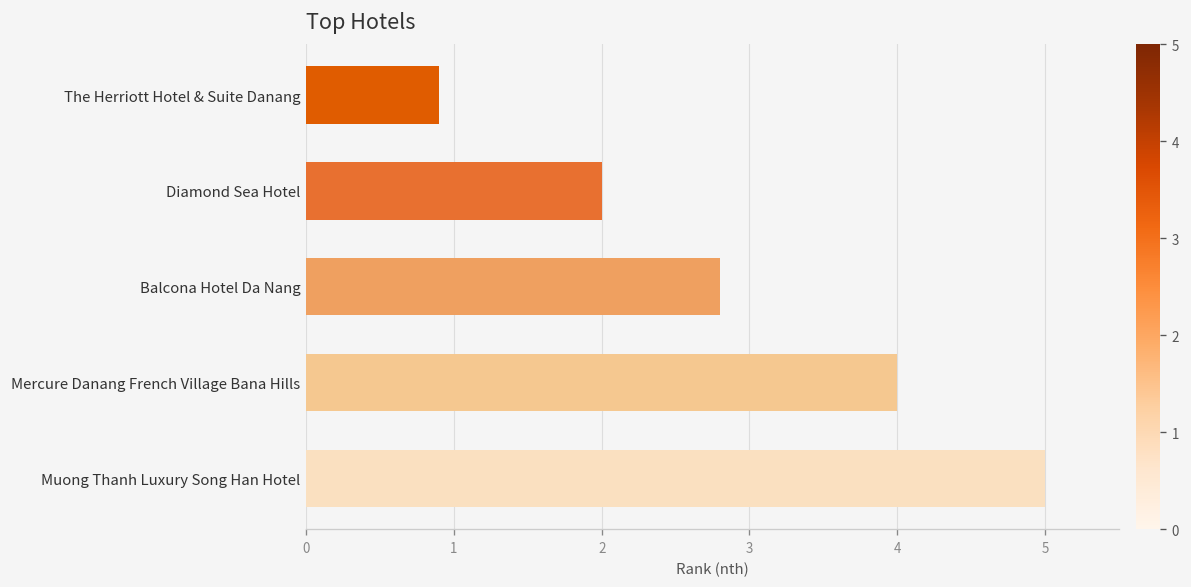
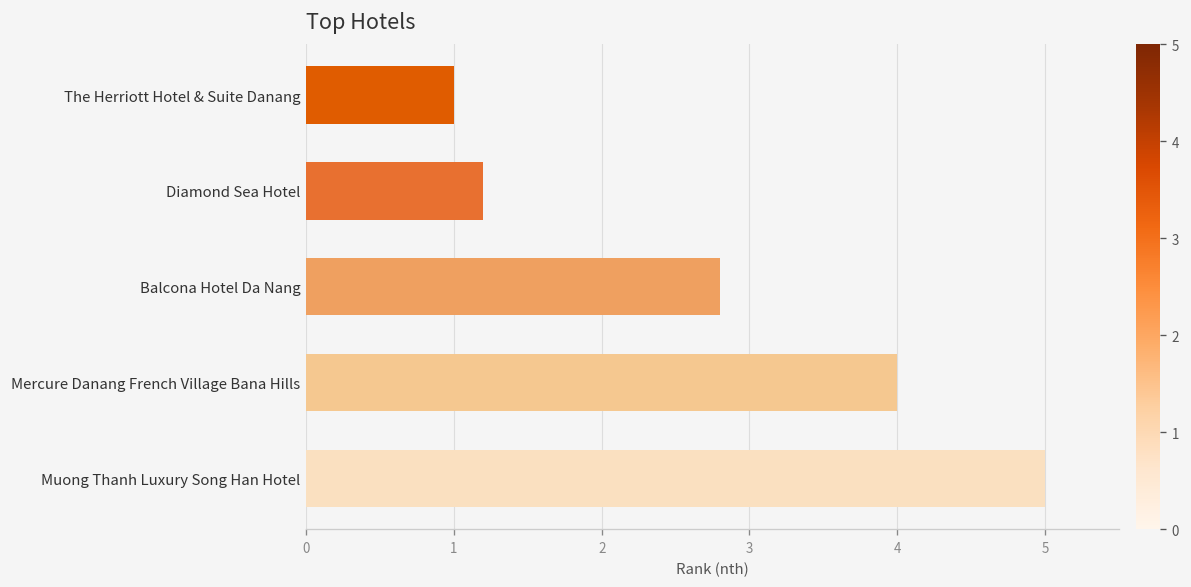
  {
-   "The Herriott Hotel & Suite Danang": 0.9,
-   "Diamond Sea Hotel": 2.0,
+   "The Herriott Hotel & Suite Danang": 1.0,
+   "Diamond Sea Hotel": 1.2,
    "Balcona Hotel Da Nang": 2.8,
    "Mercure Danang French Village Bana Hills": 4.0,
    "Muong Thanh Luxury Song Han Hotel": 5.0
  }
